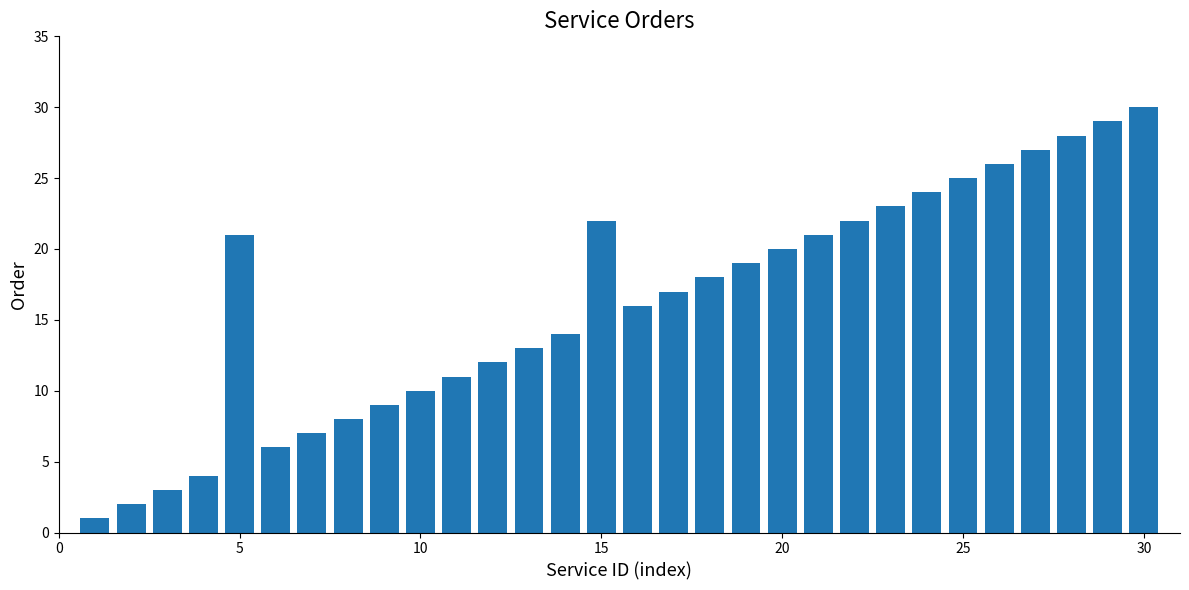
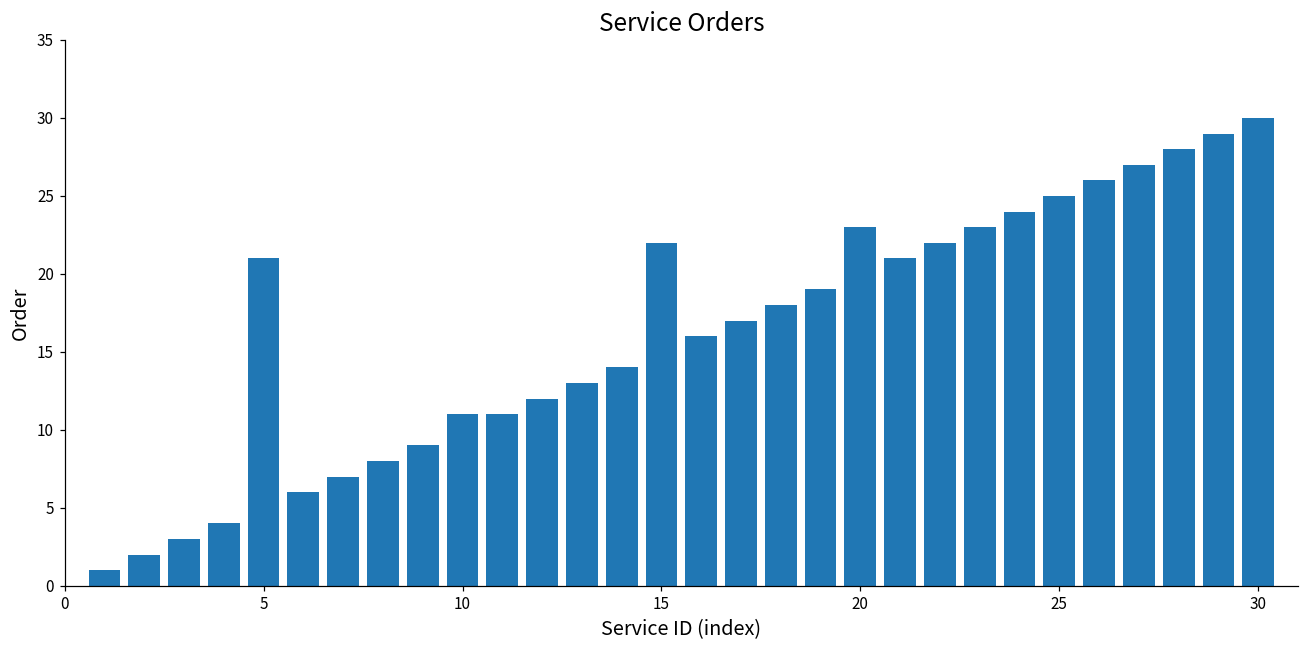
  {
    "5": 21,
-   "10": 10,
+   "10": 11,
    "15": 22,
-   "20": 20,
+   "20": 23,
    "25": 25,
    "30": 30
  }
